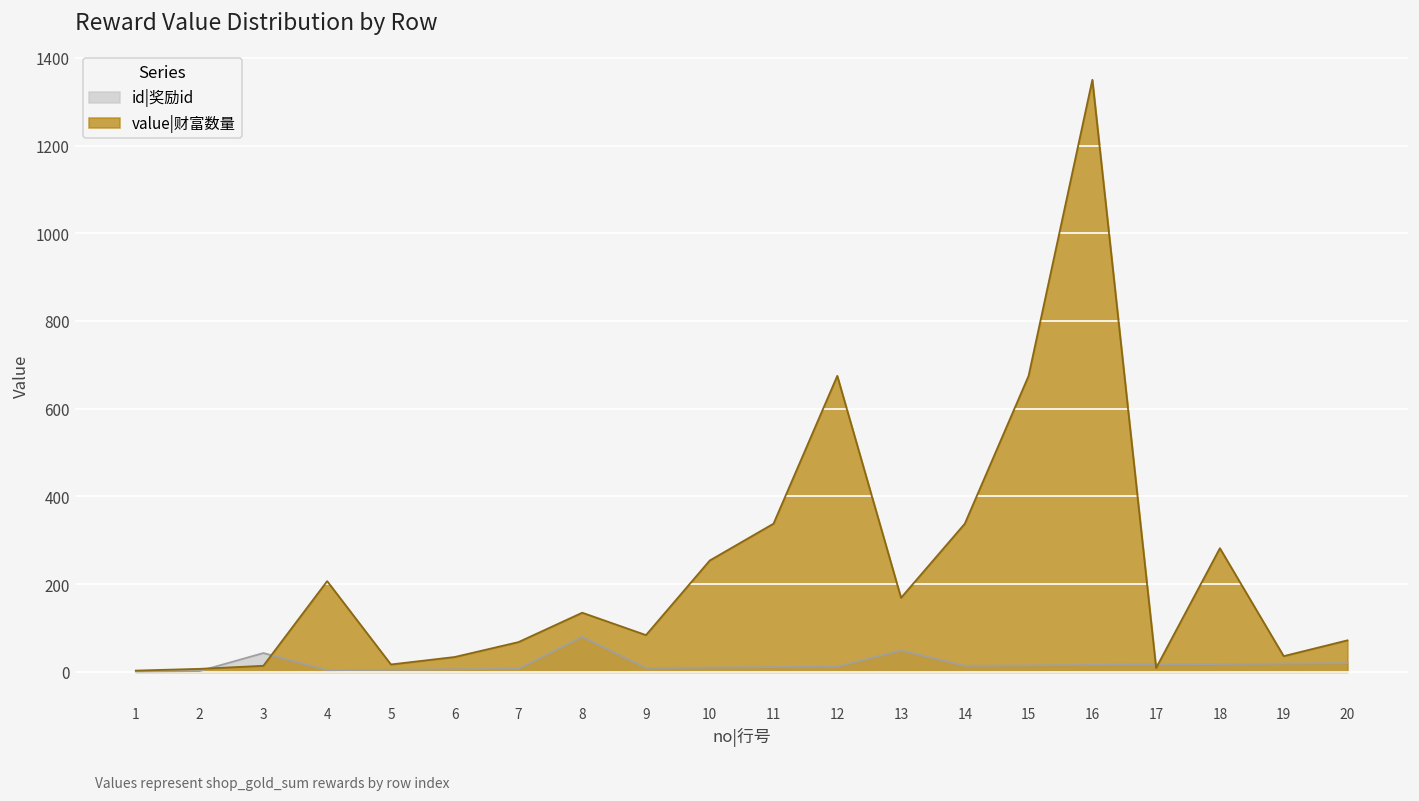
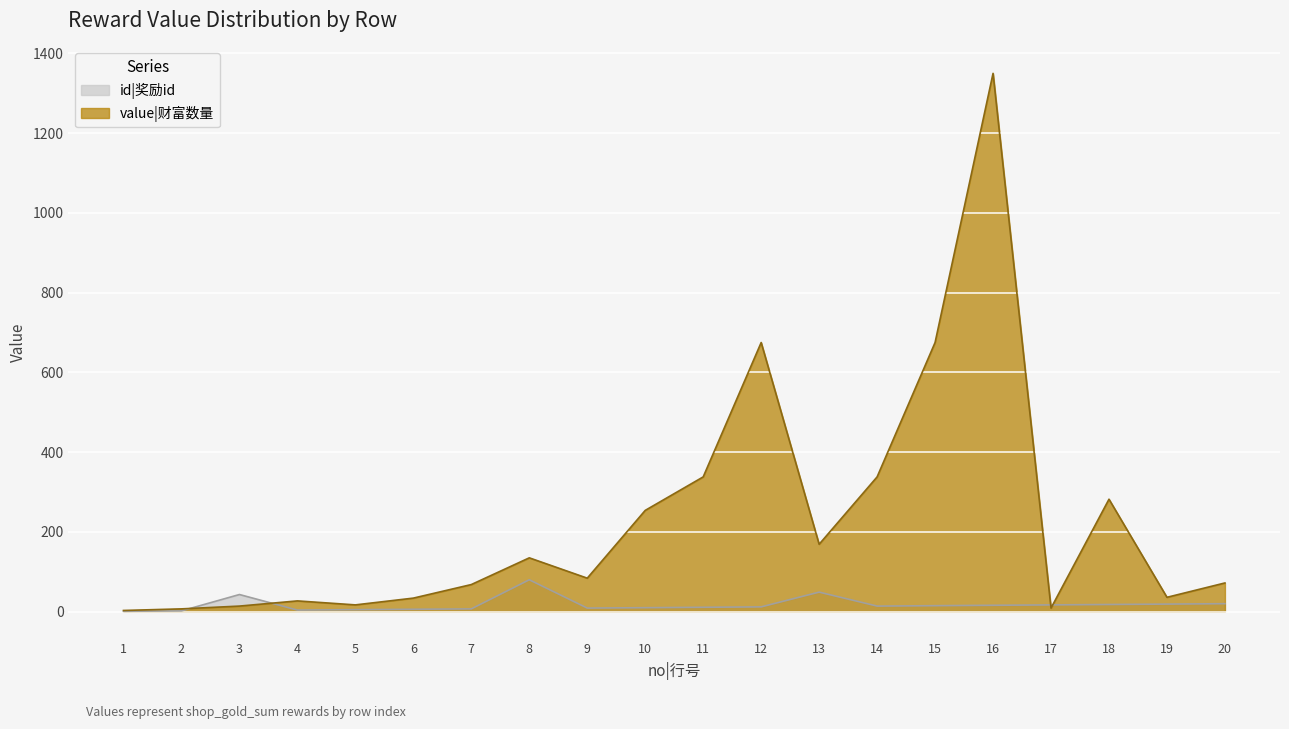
  {
    "id|奖励id": {
      "3": 40,
      "4": 0,
      "5": 10,
      "6": 10,
      "7": 10,
      "8": 80,
      "9": 10,
      "10": 10,
      "11": 10,
      "12": 10,
      "13": 50,
      "14": 10,
      "15": 20,
      "16": 20,
      "17": 20,
      "18": 20,
      "19": 20,
      "20": 20
    },
    "value|财富数量": {
      "3": 10,
-     "4": 210,
+     "4": 30,
      "5": 20,
      "6": 30,
      "7": 70,
      "8": 140,
      "9": 80,
      "10": 250,
      "11": 340,
      "12": 680,
      "13": 170,
      "14": 340,
      "15": 680,
      "16": 1350,
      "17": 10,
      "18": 280,
      "19": 40,
      "20": 70
    }
  }
